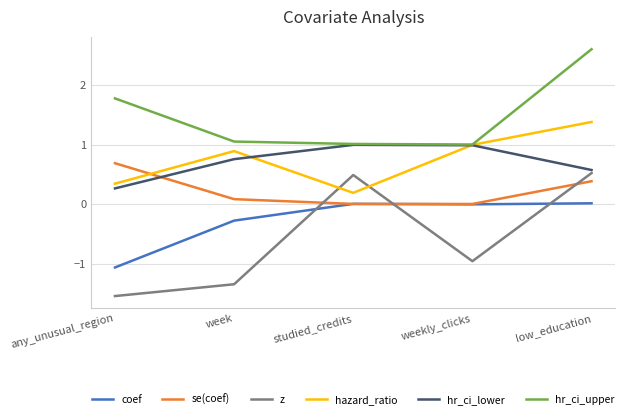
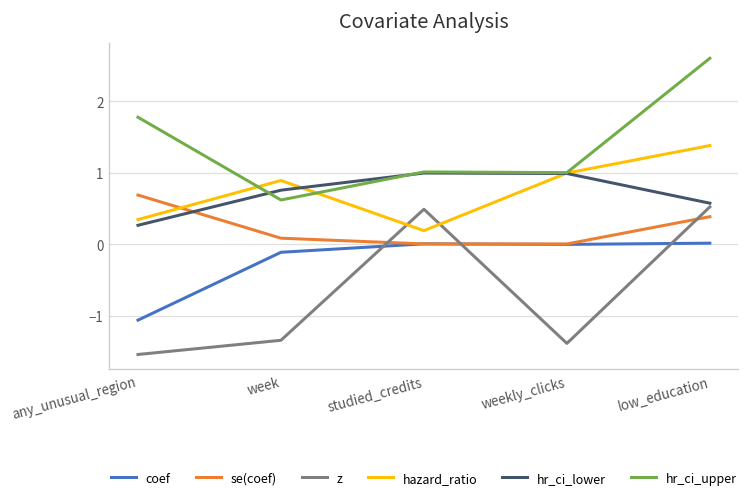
  {
    "coef": {
      "any_unusual_region": -1.1,
-     "week": -0.3,
+     "week": -0.1,
      "low_education": 0.0
    },
    "se(coef)": {
      "any_unusual_region": 0.7,
      "week": 0.1,
      "low_education": 0.4
    },
    "z": {
      "any_unusual_region": -1.5,
      "week": -1.3,
      "studied_credits": 0.5,
-     "weekly_clicks": -1.0,
+     "weekly_clicks": -1.4,
      "low_education": 0.5
    },
    "hazard_ratio": {
      "any_unusual_region": 0.3,
      "week": 0.9,
      "studied_credits": 0.2,
      "low_education": 1.4
    },
    "hr_ci_lower": {
      "any_unusual_region": 0.3,
      "week": 0.8,
      "low_education": 0.6
    },
    "hr_ci_upper": {
      "any_unusual_region": 1.8,
-     "week": 1.1,
+     "week": 0.6,
      "low_education": 2.6
    }
  }
